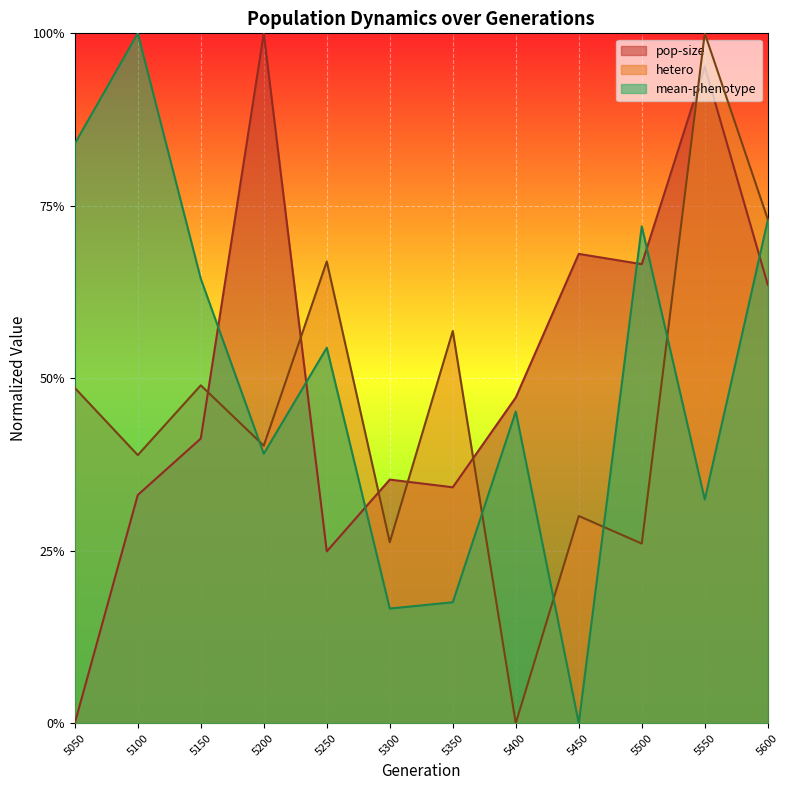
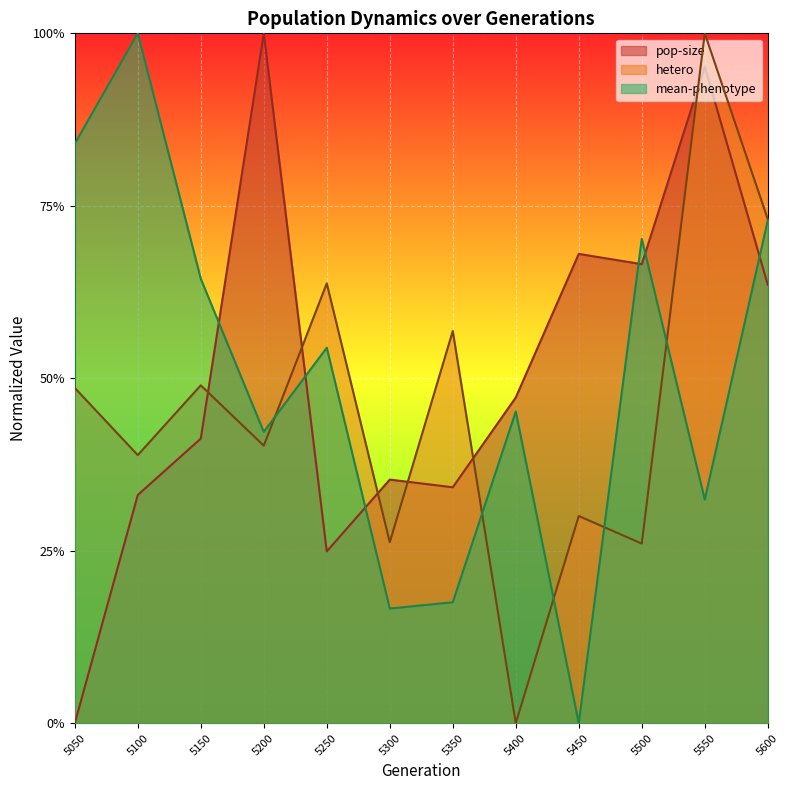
  {
    "pop-size": {
      "5050": "0%",
      "5100": "33%",
      "5150": "41%",
      "5200": "100%",
      "5250": "25%",
      "5300": "35%",
      "5350": "34%",
      "5400": "47%",
      "5450": "68%",
      "5500": "67%",
      "5600": "64%"
    },
    "hetero": {
      "5050": "49%",
      "5100": "39%",
      "5150": "49%",
      "5200": "40%",
-     "5250": "67%",
+     "5250": "64%",
      "5300": "26%",
      "5350": "57%",
      "5400": "0%",
      "5450": "30%",
      "5500": "26%",
      "5550": "100%"
    },
    "mean-phenotype": {
      "5050": "84%",
      "5100": "100%",
      "5150": "64%",
-     "5200": "39%",
+     "5200": "42%",
      "5250": "54%",
      "5300": "17%",
      "5350": "18%",
      "5400": "45%",
      "5450": "0%",
-     "5500": "72%",
+     "5500": "70%",
      "5550": "32%"
    }
  }
